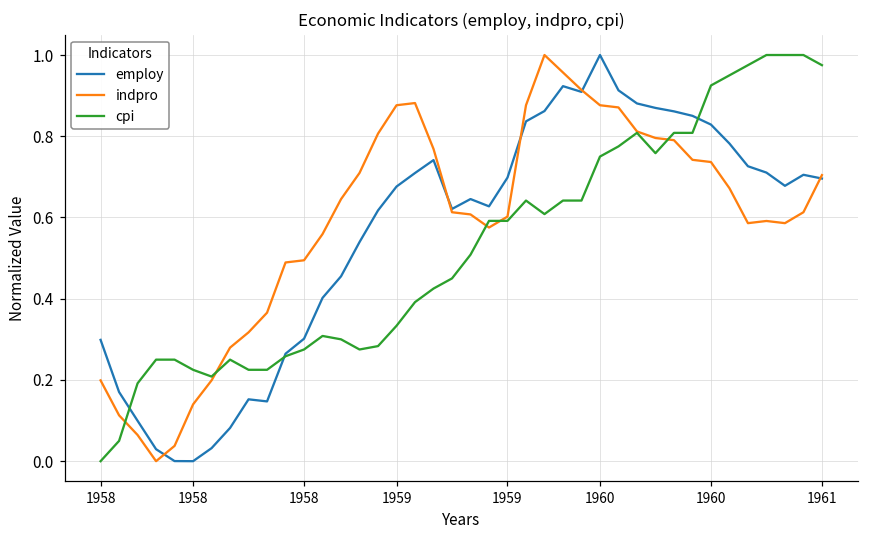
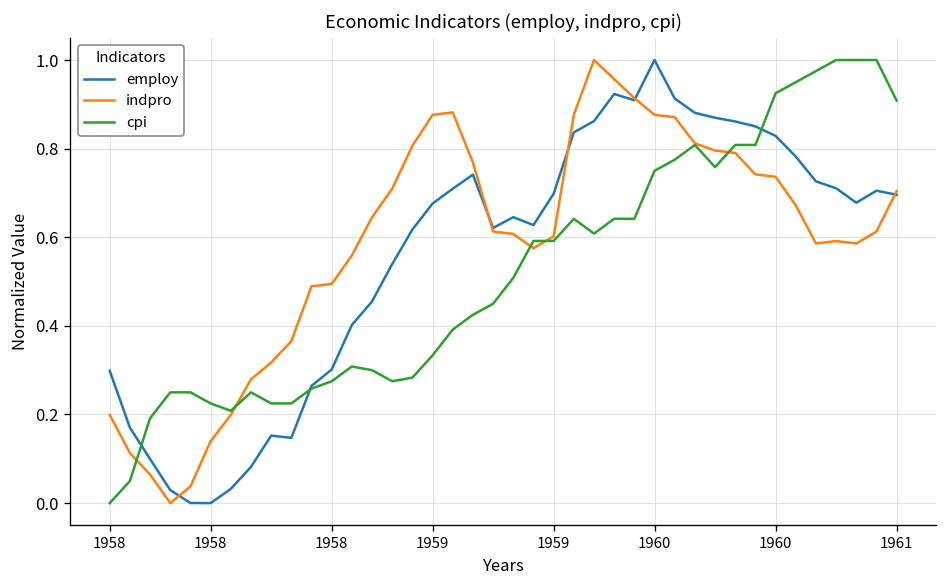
  {
    "employ": {
      "1961": 0.70
    },
    "indpro": {
      "1961": 0.70
    },
    "cpi": {
-     "1961": 0.97
+     "1961": 0.91
    }
  }
